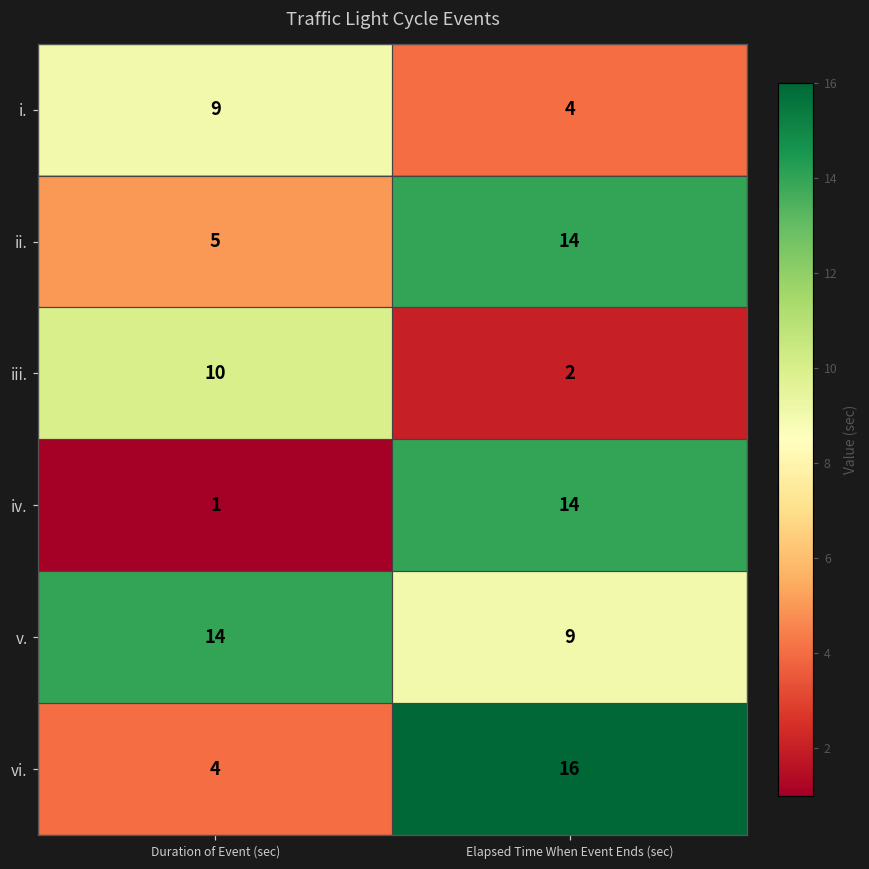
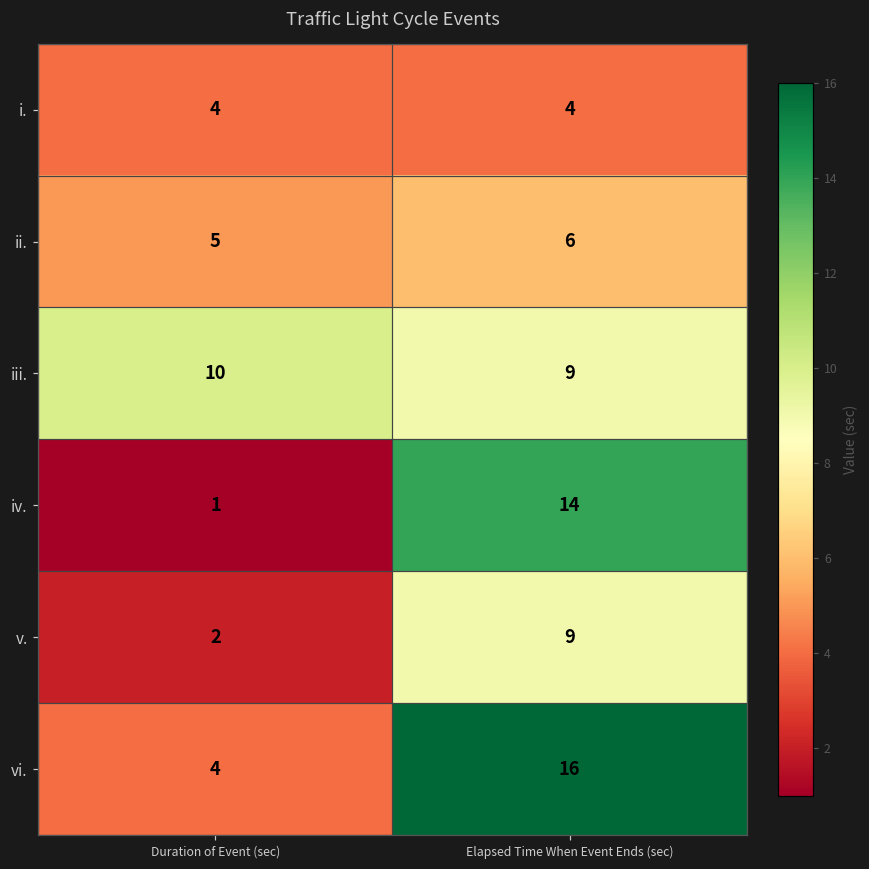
  {
    "i.": {
-     "Duration of Event (sec)": 9,
+     "Duration of Event (sec)": 4,
      "Elapsed Time When Event Ends (sec)": 4
    },
    "ii.": {
      "Duration of Event (sec)": 5,
-     "Elapsed Time When Event Ends (sec)": 14
+     "Elapsed Time When Event Ends (sec)": 6
    },
    "iii.": {
      "Duration of Event (sec)": 10,
-     "Elapsed Time When Event Ends (sec)": 2
+     "Elapsed Time When Event Ends (sec)": 9
    },
    "iv.": {
      "Duration of Event (sec)": 1,
      "Elapsed Time When Event Ends (sec)": 14
    },
    "v.": {
-     "Duration of Event (sec)": 14,
+     "Duration of Event (sec)": 2,
      "Elapsed Time When Event Ends (sec)": 9
    },
    "vi.": {
      "Duration of Event (sec)": 4,
      "Elapsed Time When Event Ends (sec)": 16
    }
  }
